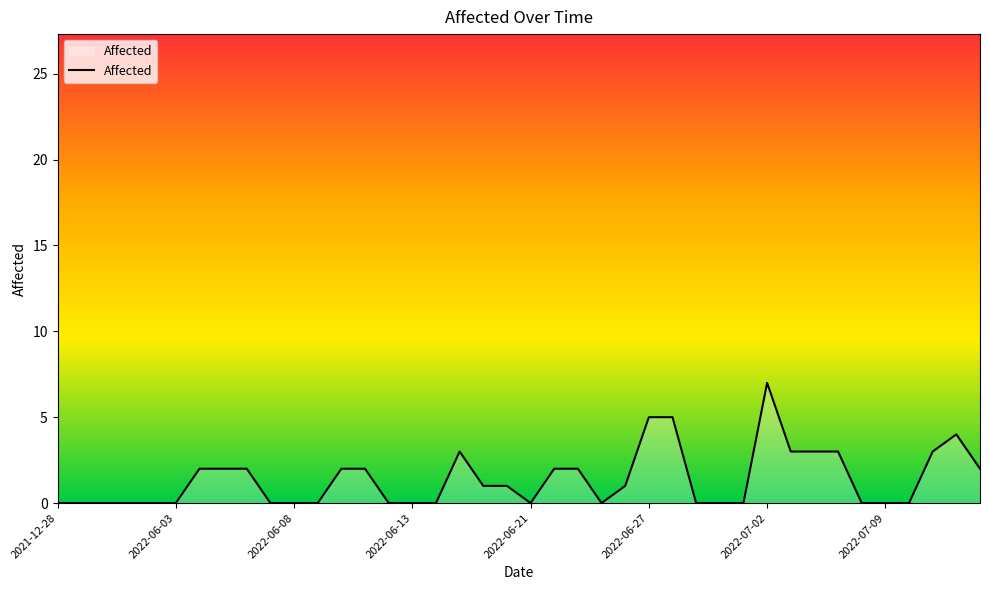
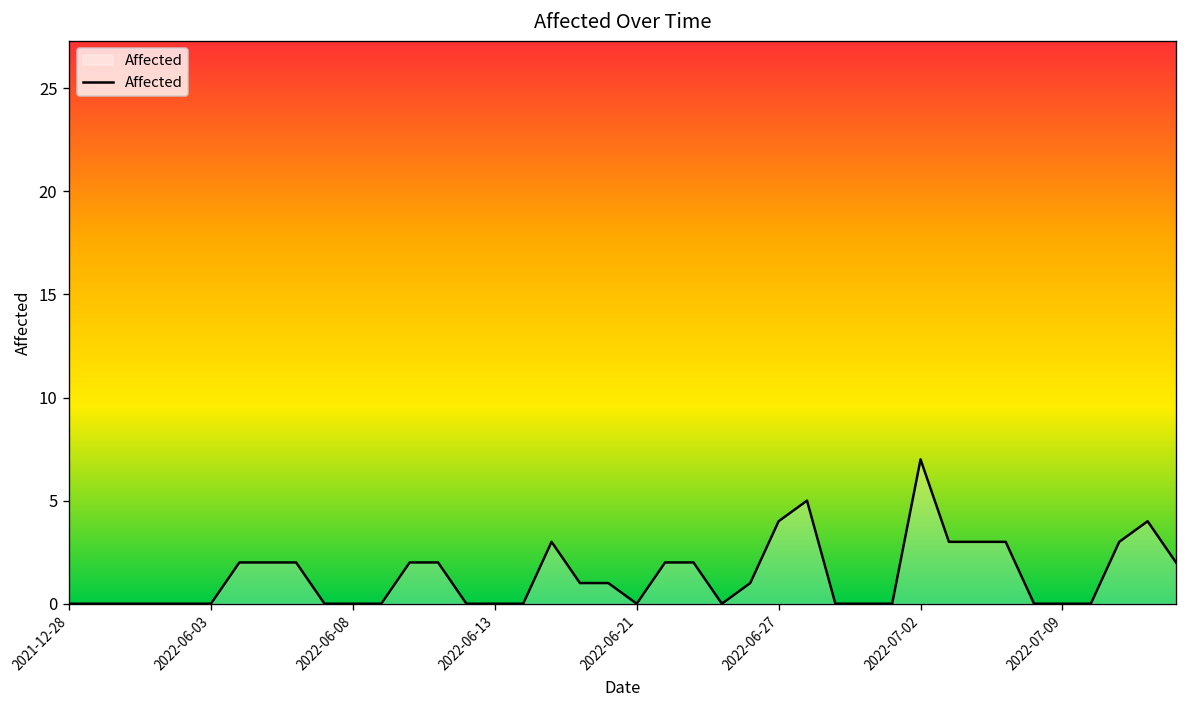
  {
    "2021-12-28": 0,
    "2022-06-03": 0,
    "2022-06-08": 0,
    "2022-06-13": 0,
    "2022-06-21": 0,
-   "2022-06-27": 5,
+   "2022-06-27": 4,
    "2022-07-02": 7,
    "2022-07-09": 0
  }
